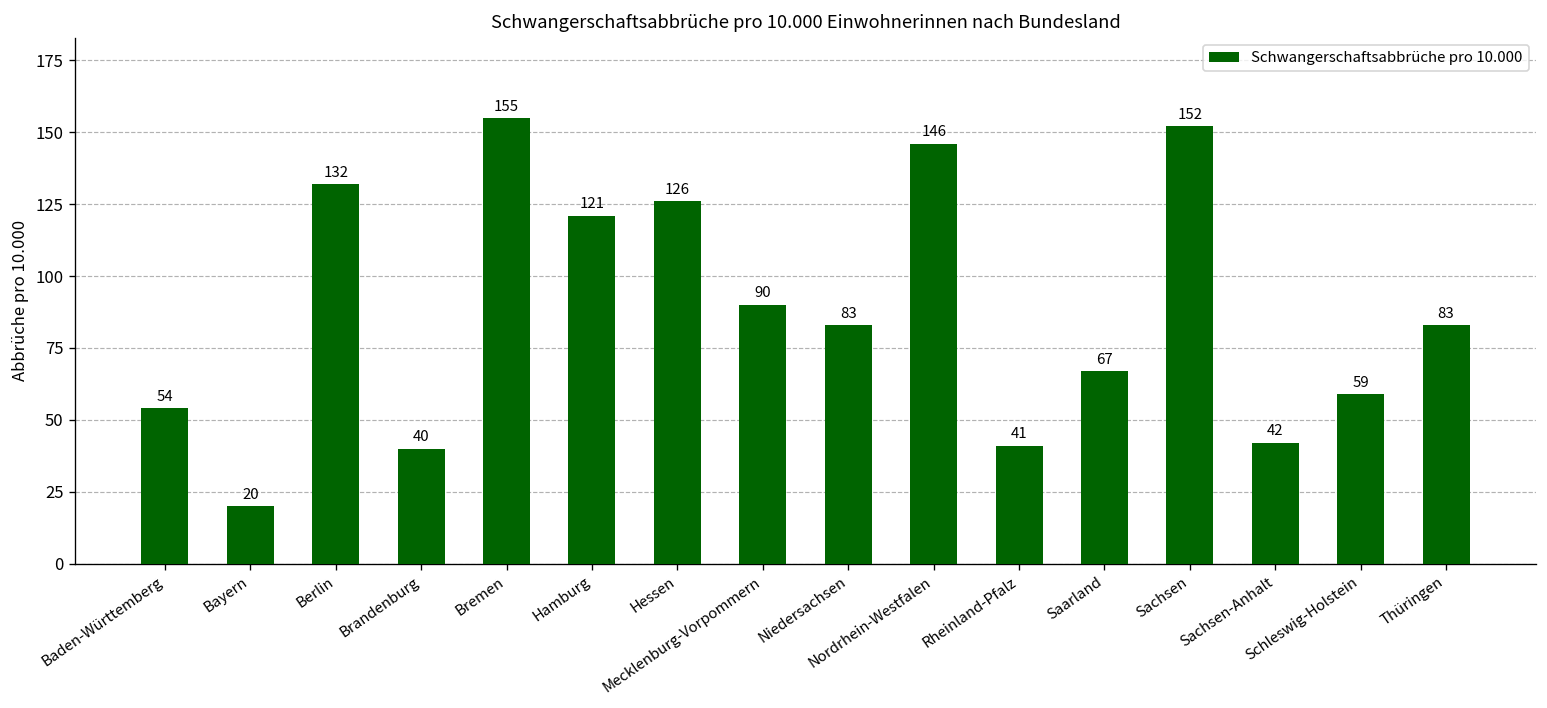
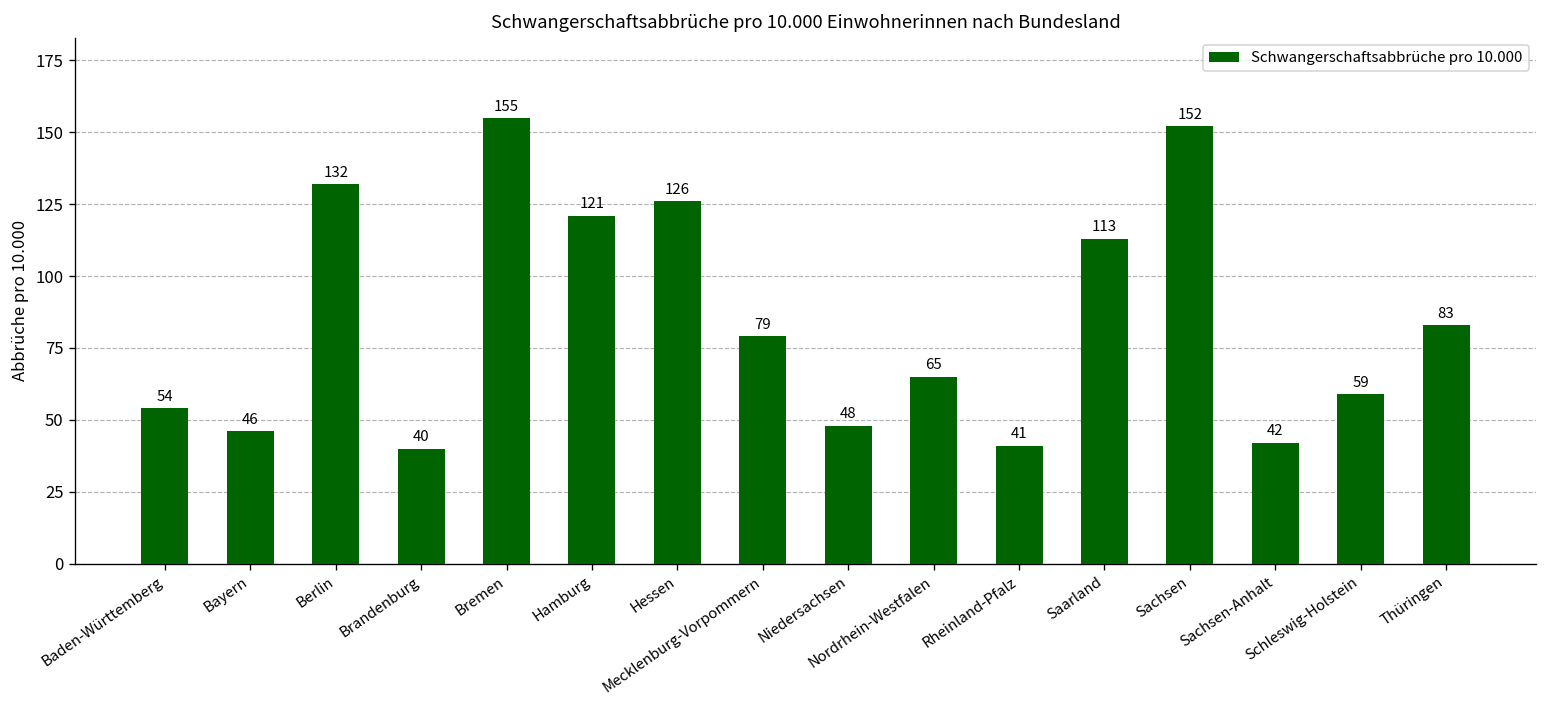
  {
    "Baden-Württemberg": 54,
-   "Bayern": 20,
+   "Bayern": 46,
    "Berlin": 132,
    "Brandenburg": 40,
    "Bremen": 155,
    "Hamburg": 121,
    "Hessen": 126,
-   "Mecklenburg-Vorpommern": 90,
-   "Niedersachsen": 83,
-   "Nordrhein-Westfalen": 146,
+   "Mecklenburg-Vorpommern": 79,
+   "Niedersachsen": 48,
+   "Nordrhein-Westfalen": 65,
    "Rheinland-Pfalz": 41,
-   "Saarland": 67,
+   "Saarland": 113,
    "Sachsen": 152,
    "Sachsen-Anhalt": 42,
    "Schleswig-Holstein": 59,
    "Thüringen": 83
  }
